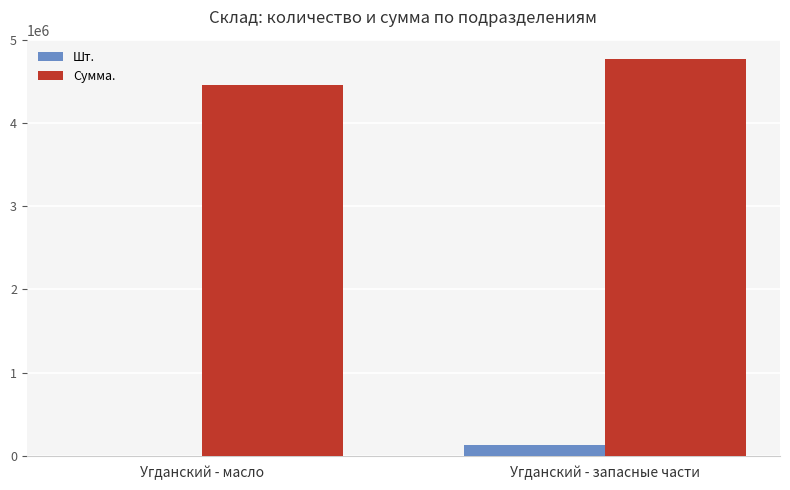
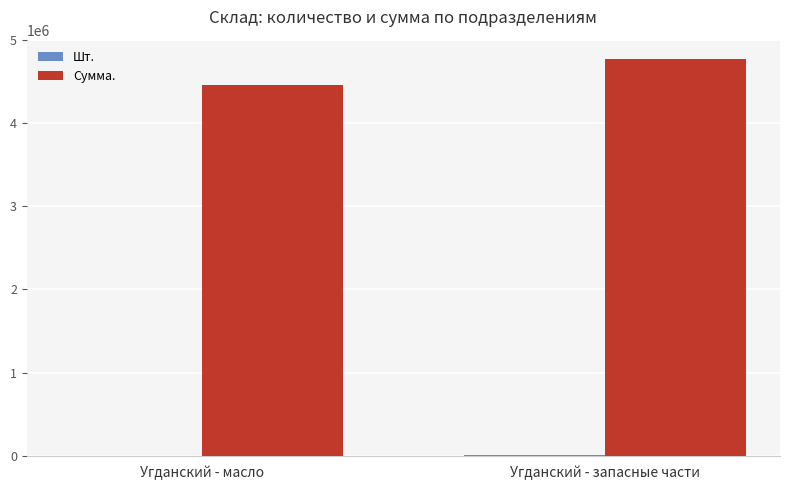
  {
    "Шт.": {
-     "Угданский - запасные части": 100000
+     "Угданский - запасные части": 0
    },
    "Сумма.": {
      "Угданский - масло": 4500000,
      "Угданский - запасные части": 4800000
    }
  }
